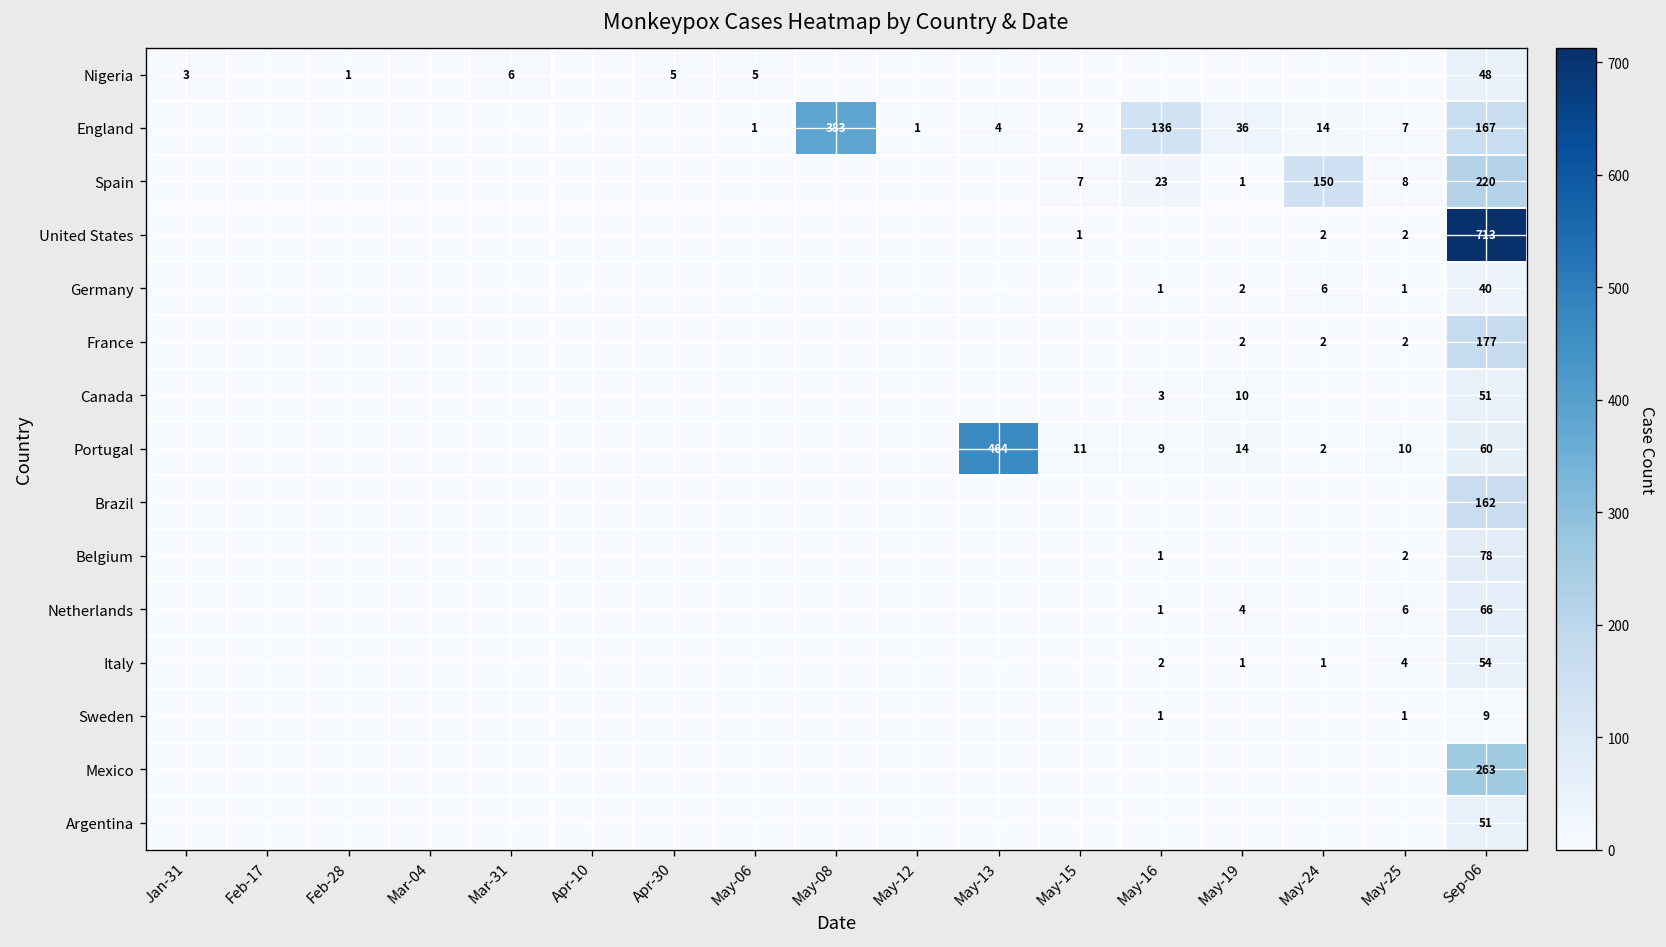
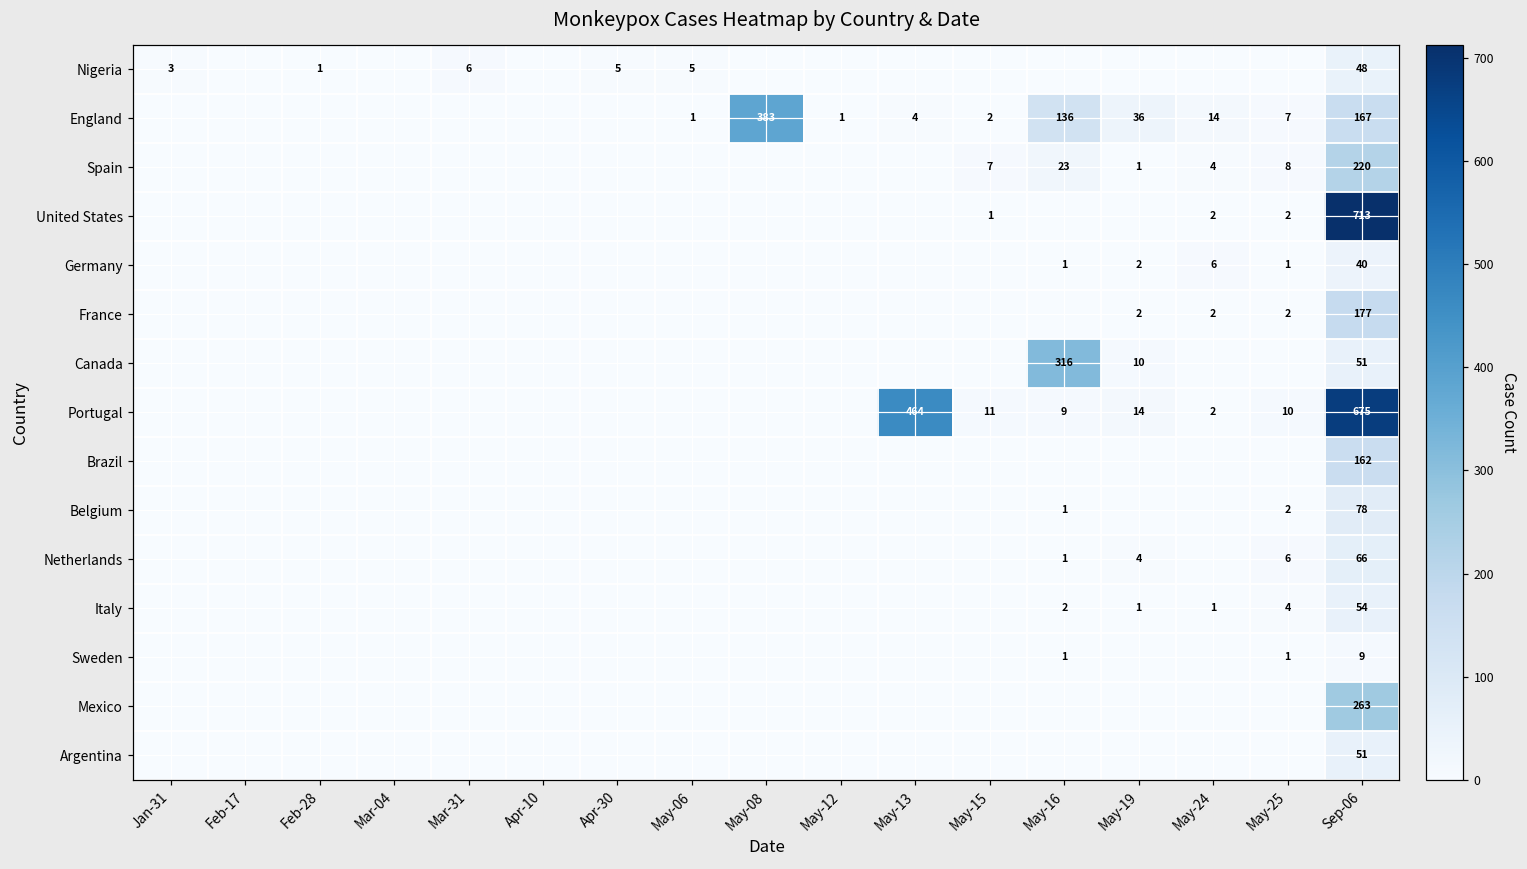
  {
    "Nigeria": {
      "Jan-31": 3,
      "Feb-28": 1,
      "Mar-31": 6,
      "Apr-30": 5,
      "May-06": 5,
      "Sep-06": 48
    },
    "England": {
      "May-06": 1,
      "May-08": 383,
      "May-12": 1,
      "May-13": 4,
      "May-15": 2,
      "May-16": 136,
      "May-19": 36,
      "May-24": 14,
      "May-25": 7,
      "Sep-06": 167
    },
    "Spain": {
      "May-15": 7,
      "May-16": 23,
      "May-19": 1,
-     "May-24": 150,
+     "May-24": 4,
      "May-25": 8,
      "Sep-06": 220
    },
    "United States": {
      "May-15": 1,
      "May-24": 2,
      "May-25": 2,
      "Sep-06": 713
    },
    "Germany": {
      "May-16": 1,
      "May-19": 2,
      "May-24": 6,
      "May-25": 1,
      "Sep-06": 40
    },
    "France": {
      "May-19": 2,
      "May-24": 2,
      "May-25": 2,
      "Sep-06": 177
    },
    "Canada": {
-     "May-16": 3,
+     "May-16": 316,
      "May-19": 10,
      "Sep-06": 51
    },
    "Portugal": {
      "May-13": 464,
      "May-15": 11,
      "May-16": 9,
      "May-19": 14,
      "May-24": 2,
      "May-25": 10,
-     "Sep-06": 60
+     "Sep-06": 675
    },
    "Brazil": {
      "Sep-06": 162
    },
    "Belgium": {
      "May-16": 1,
      "May-25": 2,
      "Sep-06": 78
    },
    "Netherlands": {
      "May-16": 1,
      "May-19": 4,
      "May-25": 6,
      "Sep-06": 66
    },
    "Italy": {
      "May-16": 2,
      "May-19": 1,
      "May-24": 1,
      "May-25": 4,
      "Sep-06": 54
    },
    "Sweden": {
      "May-16": 1,
      "May-25": 1,
      "Sep-06": 9
    },
    "Mexico": {
      "Sep-06": 263
    },
    "Argentina": {
      "Sep-06": 51
    }
  }
